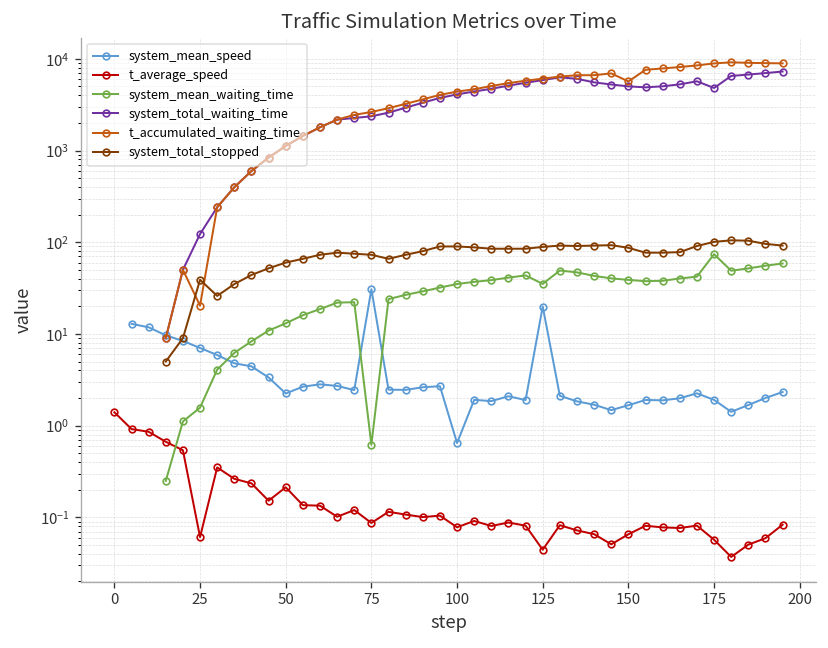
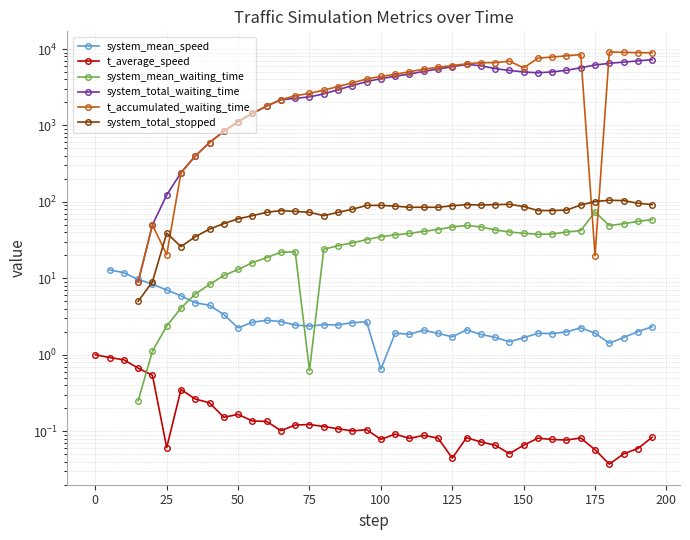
  {
    "system_mean_speed": {
      "25": 7,
      "50": 2.2,
-     "75": 31,
+     "75": 2.4,
      "100": 0.6,
-     "125": 20,
+     "125": 1.7,
      "150": 1.7,
      "175": 1.9
    },
    "t_average_speed": {
-     "0": 1.4,
+     "0": 1.0,
      "25": 0.06,
-     "50": 0.21,
-     "75": 0.09,
+     "50": 0.17,
+     "75": 0.12,
      "100": 0.08,
      "125": 0.04,
      "150": 0.07,
      "175": 0.06
    },
    "system_mean_waiting_time": {
-     "25": 1.6,
+     "25": 2.4,
      "50": 13,
      "75": 0.6,
      "100": 40,
-     "125": 40,
+     "125": 50,
      "150": 40,
      "175": 70
    },
    "system_total_waiting_time": {
      "25": 120,
      "75": 2400,
      "150": 5000,
-     "175": 5000
+     "175": 6000
    },
    "t_accumulated_waiting_time": {
      "25": 20,
      "75": 2600,
      "150": 6000,
-     "175": 9000
+     "175": 20
    },
    "system_total_stopped": {
      "25": 40,
      "50": 60,
      "75": 70,
      "100": 90,
      "125": 90,
      "150": 90,
      "175": 100
    }
  }
